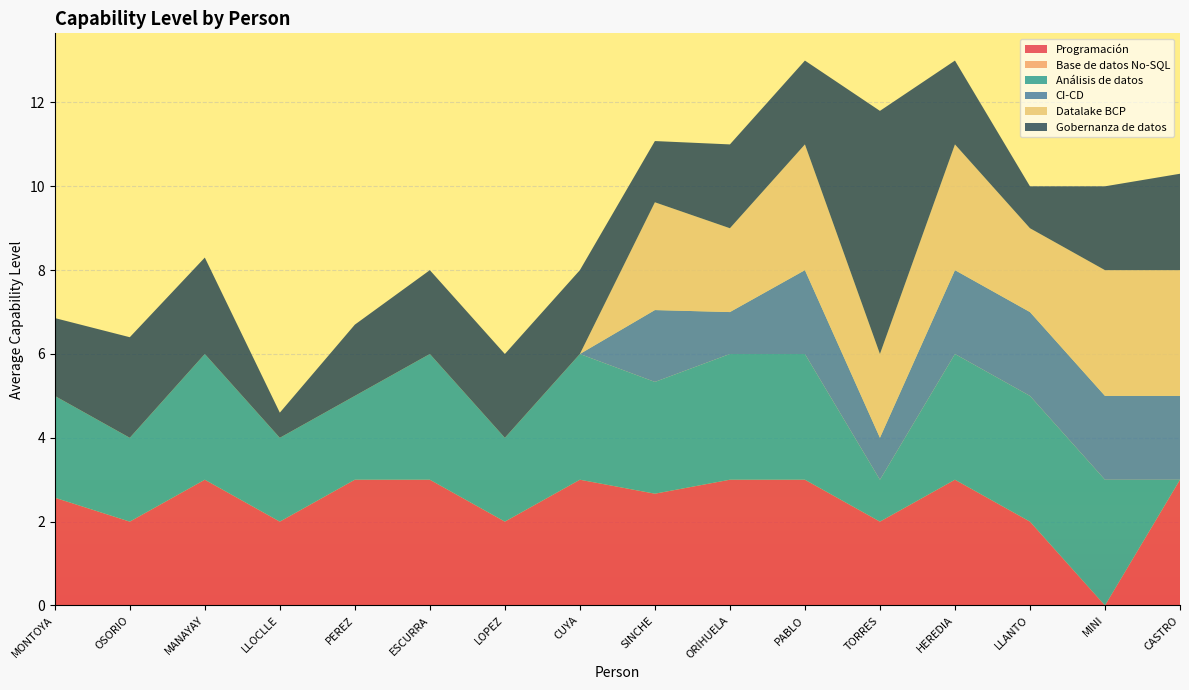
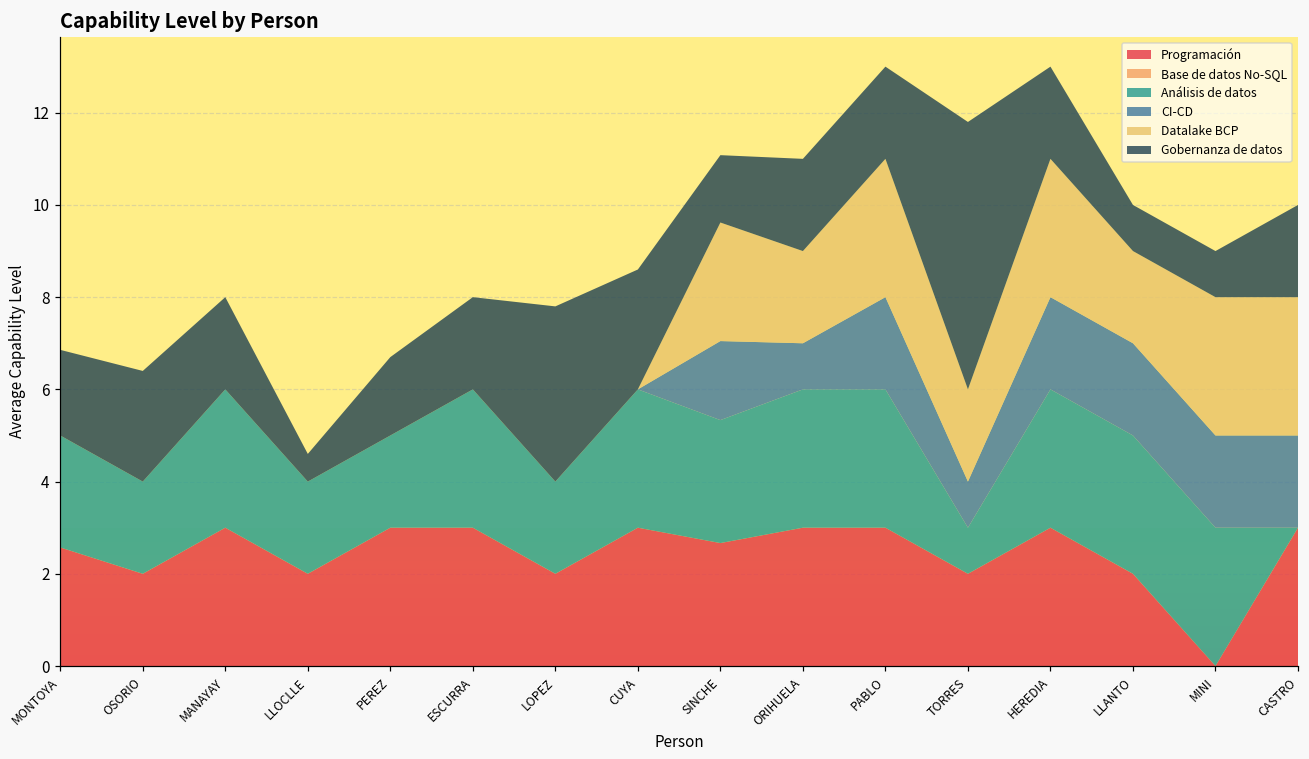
  {
    "Gobernanza de datos": {
      "MONTOYA": 1.9,
      "OSORIO": 2.4,
-     "MANAYAY": 2.3,
+     "MANAYAY": 2.0,
      "LLOCLLE": 0.6,
      "PEREZ": 1.7,
      "ESCURRA": 2.0,
-     "LOPEZ": 2.0,
-     "CUYA": 2.0,
+     "LOPEZ": 3.8,
+     "CUYA": 2.6,
      "SINCHE": 1.5,
      "ORIHUELA": 2.0,
      "PABLO": 2.0,
      "TORRES": 5.8,
      "HEREDIA": 2.0,
      "LLANTO": 1.0,
-     "MINI": 2,
-     "CASTRO": 2.3
+     "MINI": 1,
+     "CASTRO": 2.0
    }
  }
